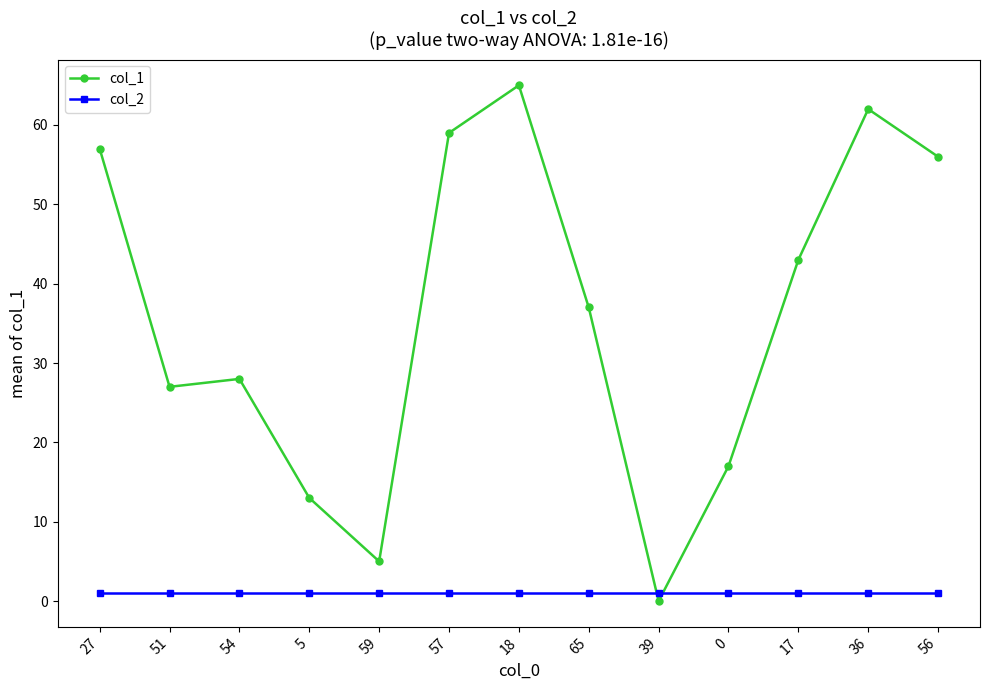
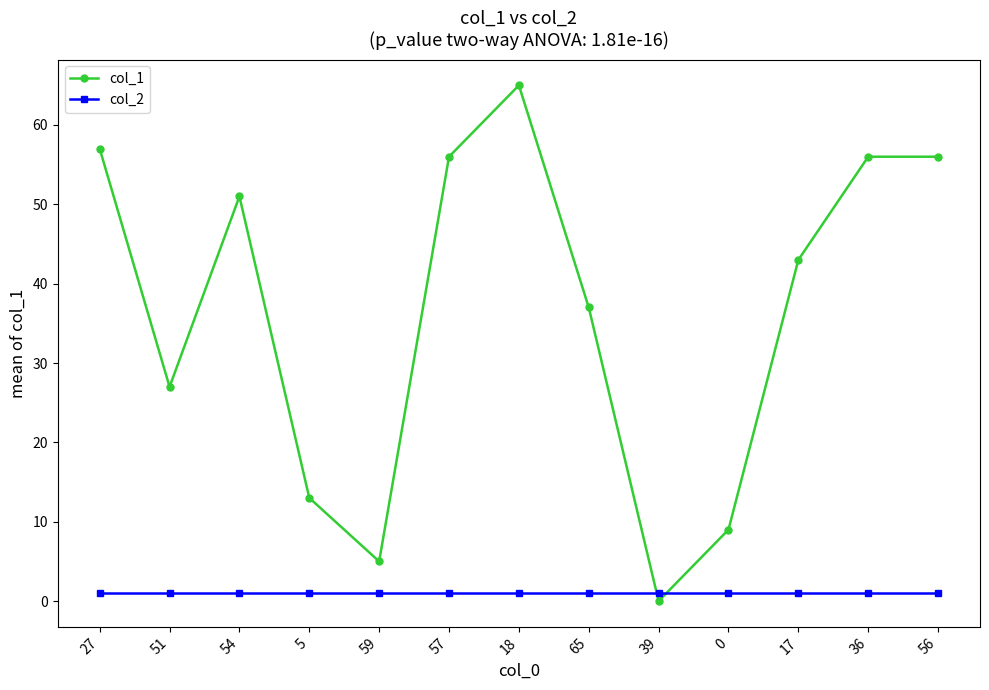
  {
    "col_1": {
      "27": 57,
      "51": 27,
-     "54": 28,
+     "54": 51,
      "5": 13,
      "59": 5,
-     "57": 59,
+     "57": 56,
      "18": 65,
      "65": 37,
      "39": 0,
-     "0": 17,
+     "0": 9,
      "17": 43,
-     "36": 62,
+     "36": 56,
      "56": 56
    },
    "col_2": {
      "27": 1,
      "51": 1,
      "54": 1,
      "5": 1,
      "59": 1,
      "57": 1,
      "18": 1,
      "65": 1,
      "39": 1,
      "0": 1,
      "17": 1,
      "36": 1,
      "56": 1
    }
  }
